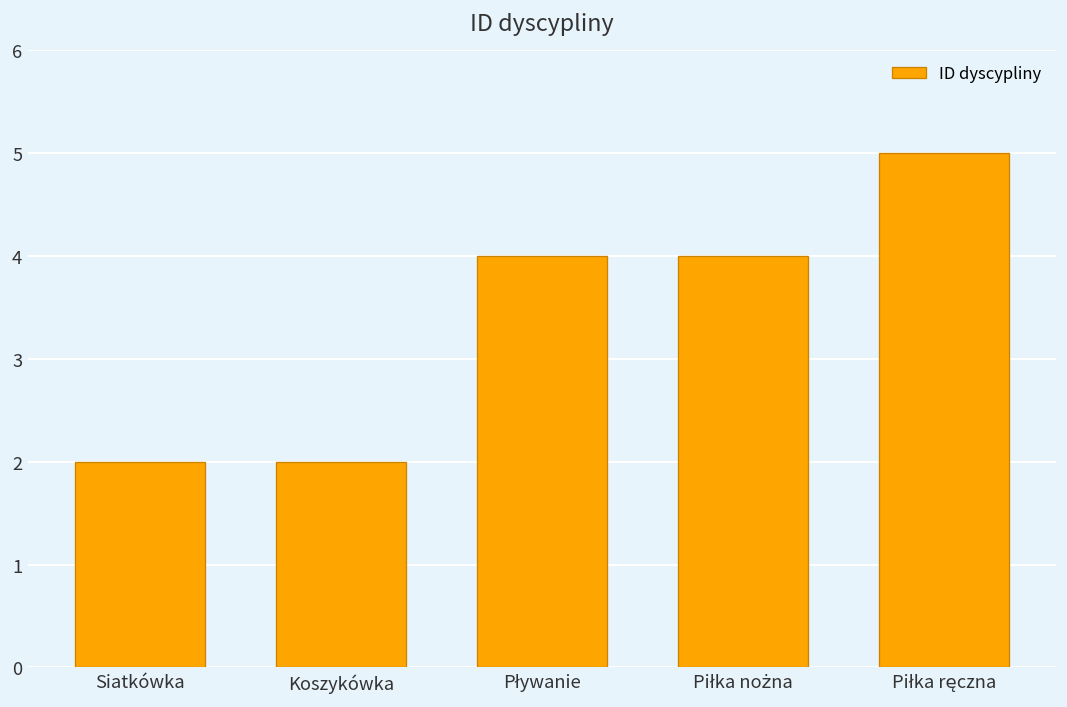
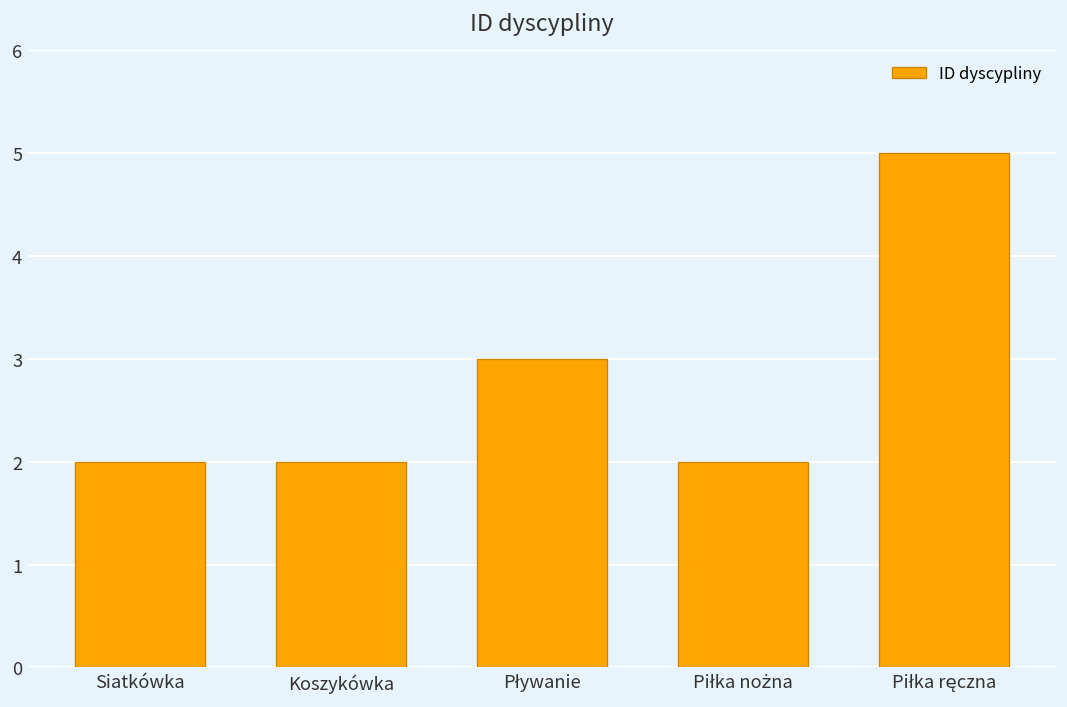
  {
    "Siatkówka": 2,
    "Koszykówka": 2,
-   "Pływanie": 4,
-   "Piłka nożna": 4,
+   "Pływanie": 3,
+   "Piłka nożna": 2,
    "Piłka ręczna": 5
  }
